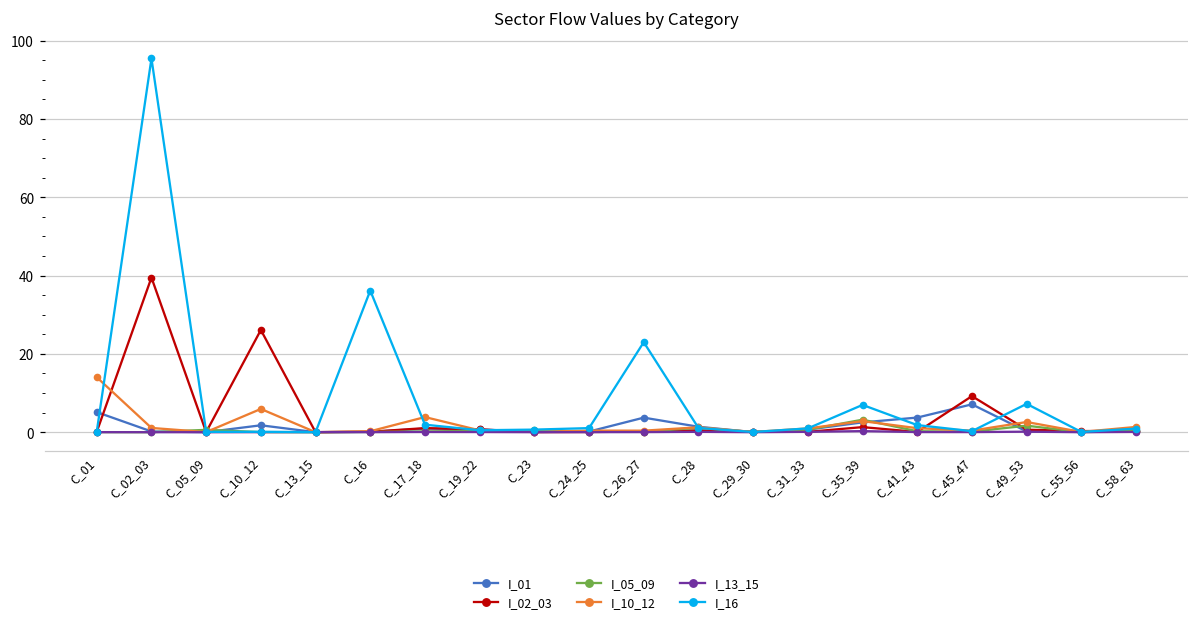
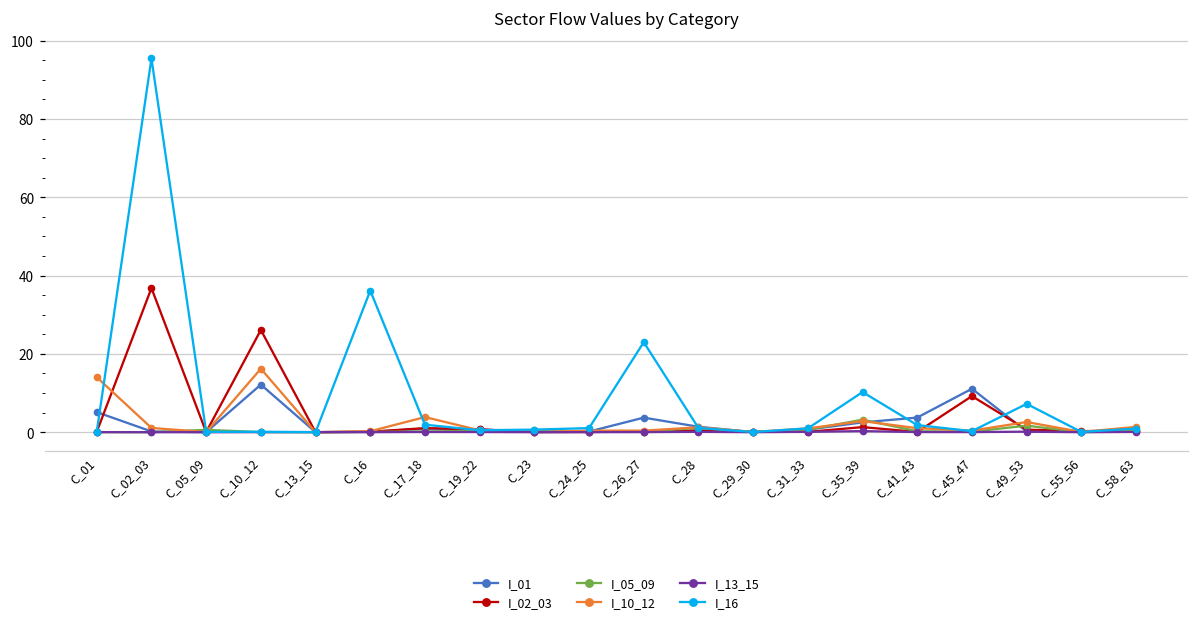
  {
    "I_01": {
      "C_01": 5,
-     "C_10_12": 2,
+     "C_10_12": 12,
      "C_26_27": 4,
      "C_41_43": 4,
-     "C_45_47": 7
+     "C_45_47": 11
    },
    "I_02_03": {
-     "C_02_03": 40,
+     "C_02_03": 37,
      "C_10_12": 26,
      "C_35_39": 1,
      "C_45_47": 9
    },
    "I_05_09": {
      "C_49_53": 2
    },
    "I_10_12": {
      "C_01": 14,
      "C_02_03": 1,
-     "C_10_12": 6,
+     "C_10_12": 16,
      "C_17_18": 4,
      "C_41_43": 1,
      "C_49_53": 3
    },
    "I_13_15": {
      "C_35_39": 0
    },
    "I_16": {
      "C_02_03": 95,
      "C_16": 36,
      "C_17_18": 2,
      "C_26_27": 23,
-     "C_35_39": 7,
+     "C_35_39": 10,
      "C_41_43": 2,
      "C_49_53": 7
    }
  }
